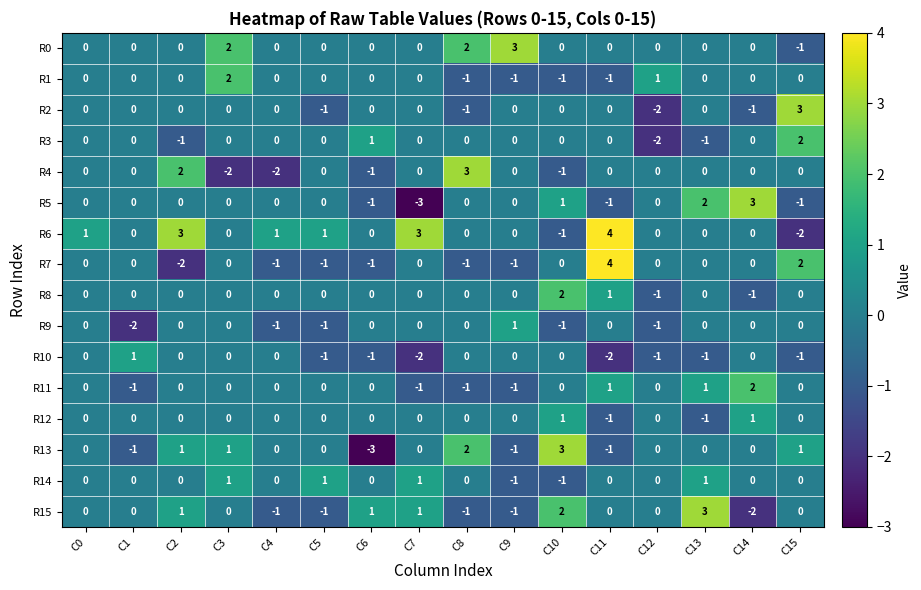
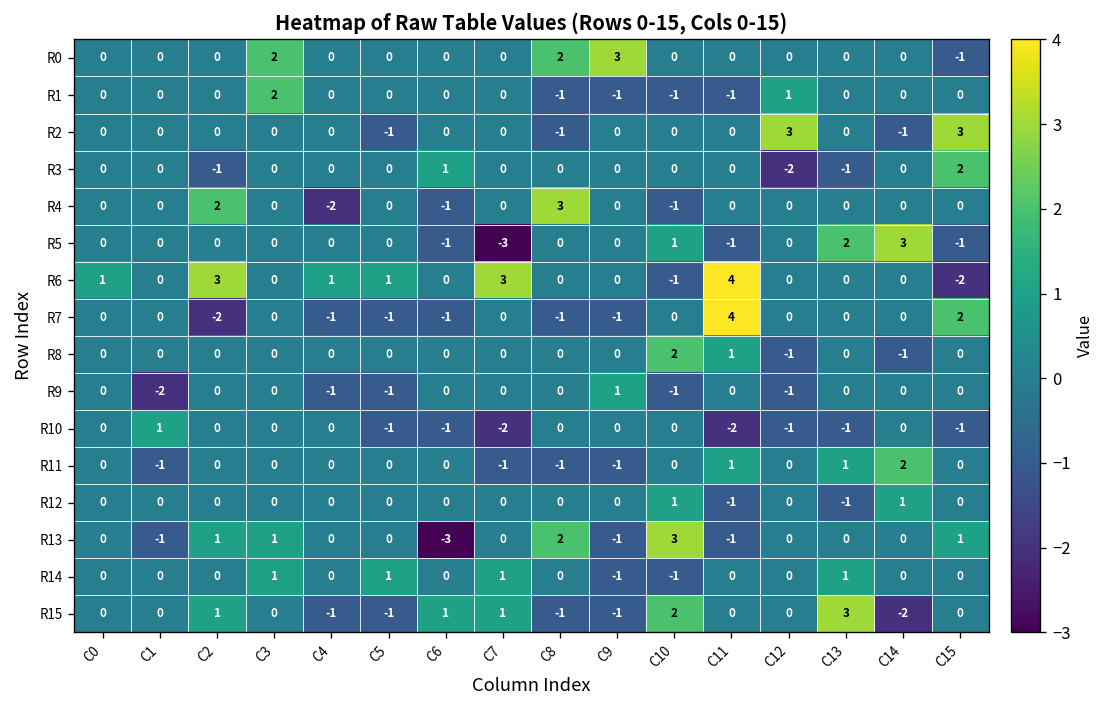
  {
    "R2": {
      "C0": 0,
      "C1": 0,
      "C2": 0,
      "C3": 0,
      "C4": 0,
      "C5": -1,
      "C6": 0,
      "C7": 0,
      "C8": -1,
      "C9": 0,
      "C10": 0,
      "C11": 0,
-     "C12": -2,
+     "C12": 3,
      "C13": 0,
      "C14": -1,
      "C15": 3
    },
    "R4": {
      "C0": 0,
      "C1": 0,
      "C2": 2,
-     "C3": -2,
+     "C3": 0,
      "C4": -2,
      "C5": 0,
      "C6": -1,
      "C7": 0,
      "C8": 3,
      "C9": 0,
      "C10": -1,
      "C11": 0,
      "C12": 0,
      "C13": 0,
      "C14": 0,
      "C15": 0
    }
  }
